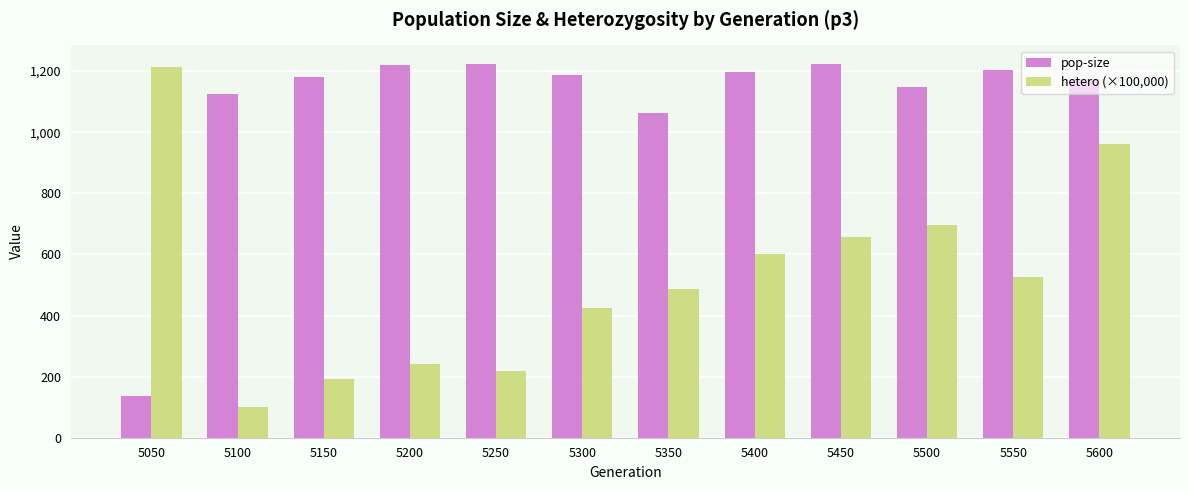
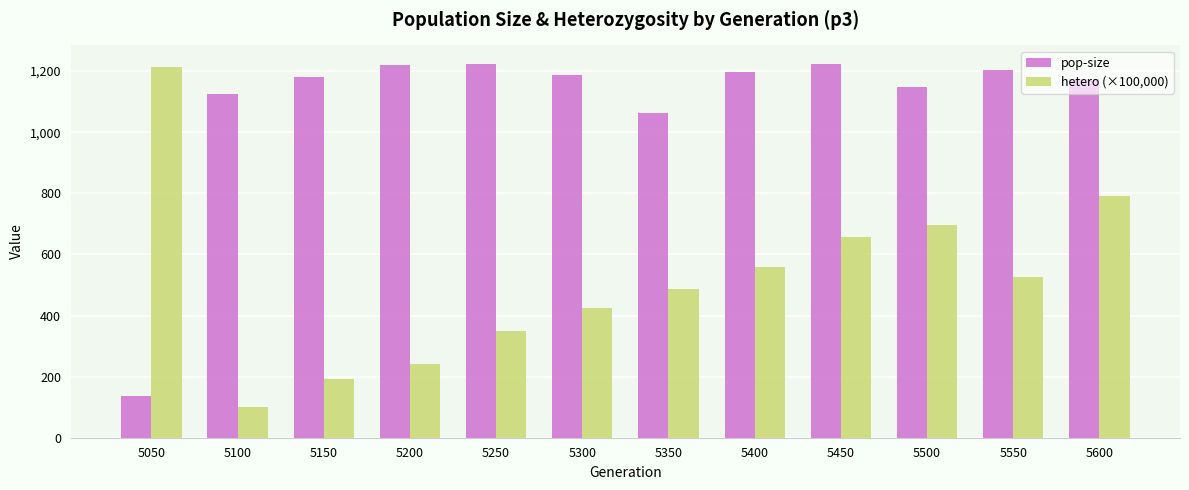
  {
    "pop-size": {
      "5050": "140",
      "5100": "1,120",
      "5150": "1,180",
      "5200": "1,220",
      "5250": "1,220",
      "5300": "1,190",
      "5350": "1,060",
      "5400": "1,200",
      "5450": "1,220",
      "5500": "1,150",
      "5550": "1,200"
    },
    "hetero (×100,000)": {
      "5050": "1,210",
      "5100": "100",
      "5150": "190",
      "5200": "240",
-     "5250": "220",
+     "5250": "350",
      "5300": "420",
      "5350": "490",
-     "5400": "600",
+     "5400": "560",
      "5450": "660",
      "5500": "700",
      "5550": "530",
-     "5600": "960"
+     "5600": "790"
    }
  }
